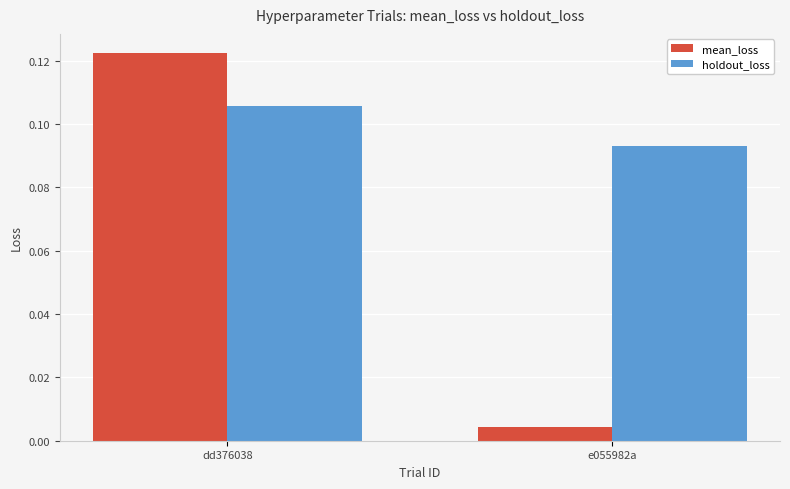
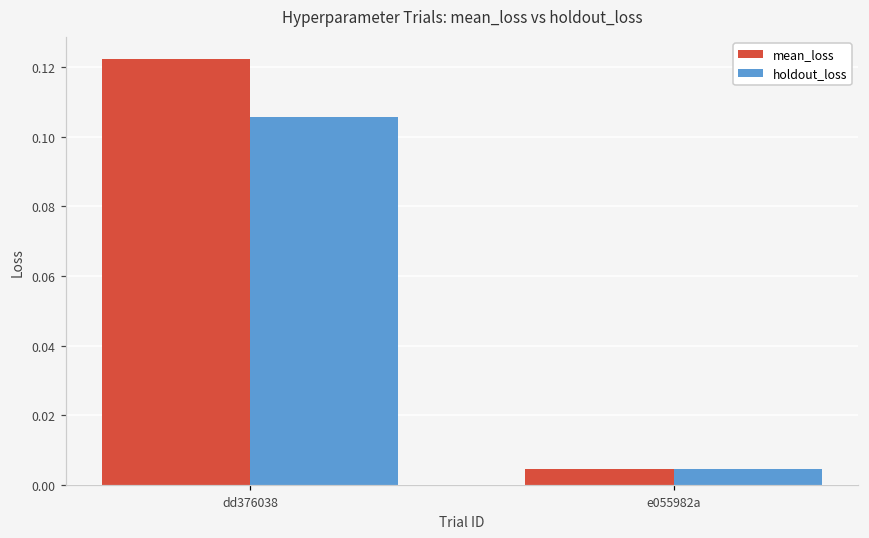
  {
    "mean_loss": {
      "dd376038": 0.122,
      "e055982a": 0.004
    },
    "holdout_loss": {
      "dd376038": 0.106,
-     "e055982a": 0.093
+     "e055982a": 0.004
    }
  }
